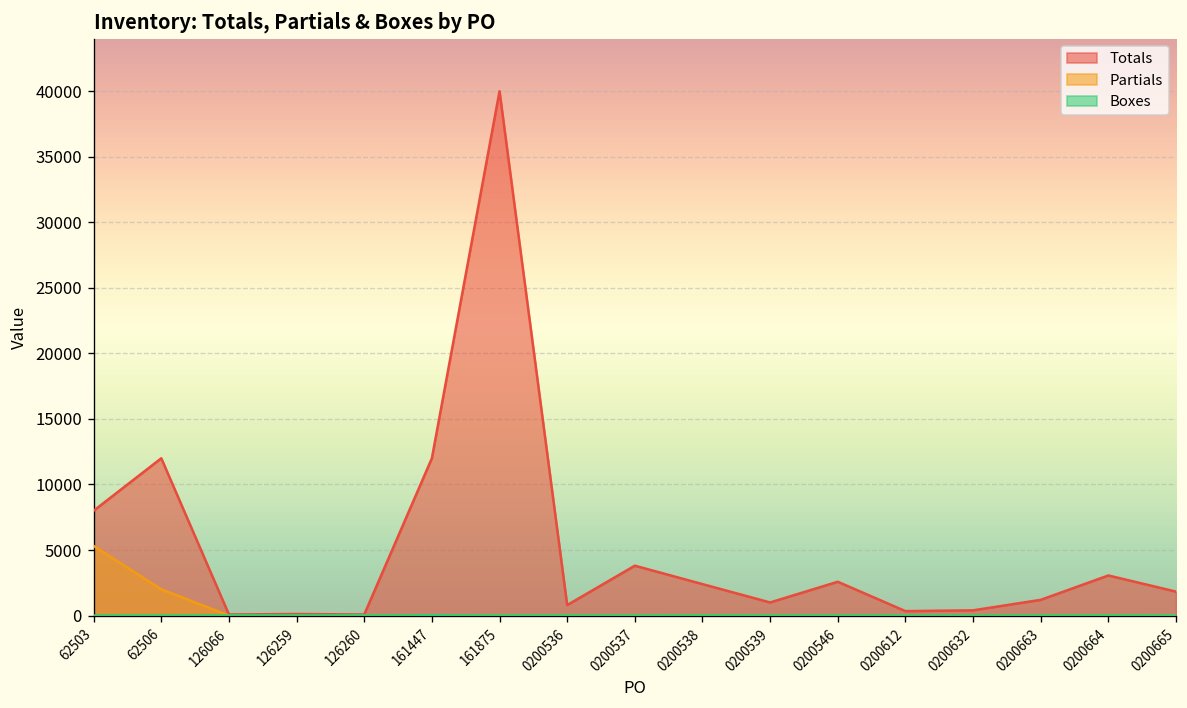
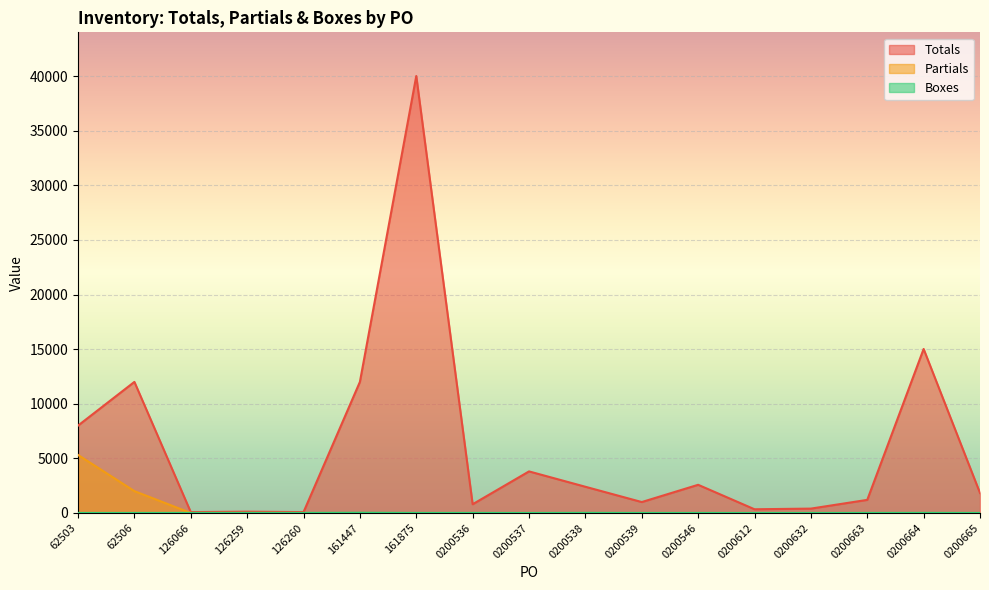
  {
    "Totals": {
      "62503": 8000,
      "62506": 12000,
      "161447": 12000,
      "161875": 40000,
      "0200536": 800,
      "0200537": 3800,
      "0200538": 2400,
      "0200539": 1000,
      "0200546": 2600,
      "0200612": 300,
      "0200632": 400,
      "0200663": 1200,
-     "0200664": 3100,
+     "0200664": 15000,
      "0200665": 1800
    },
    "Partials": {
      "62503": 5300,
      "62506": 2000
    },
    "Boxes": {
      "62503": 0,
      "62506": 0
    }
  }
